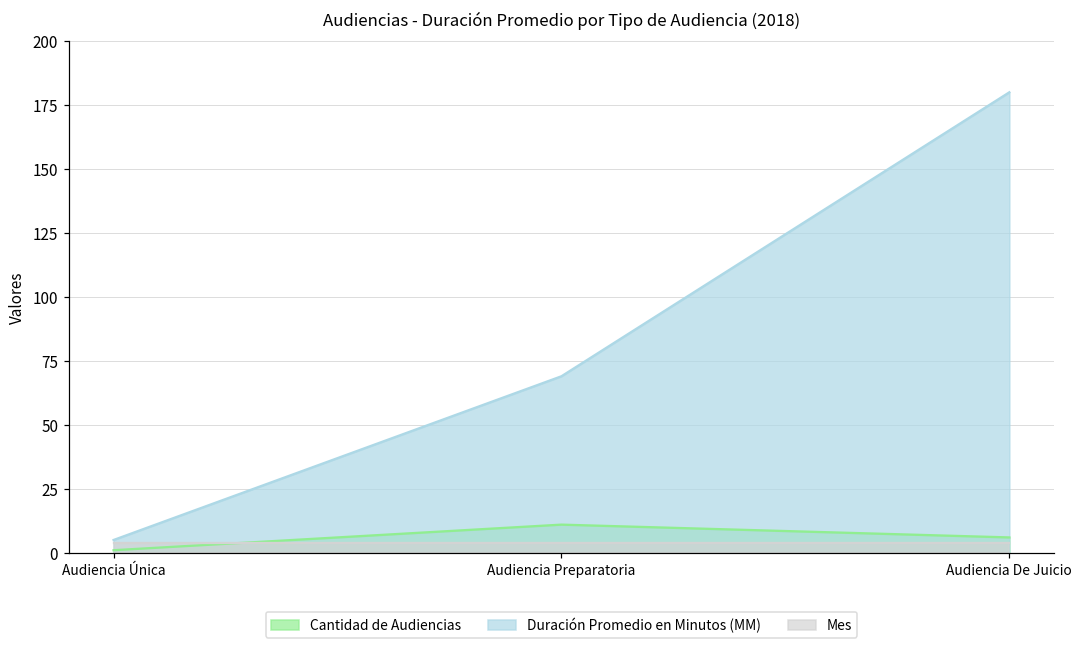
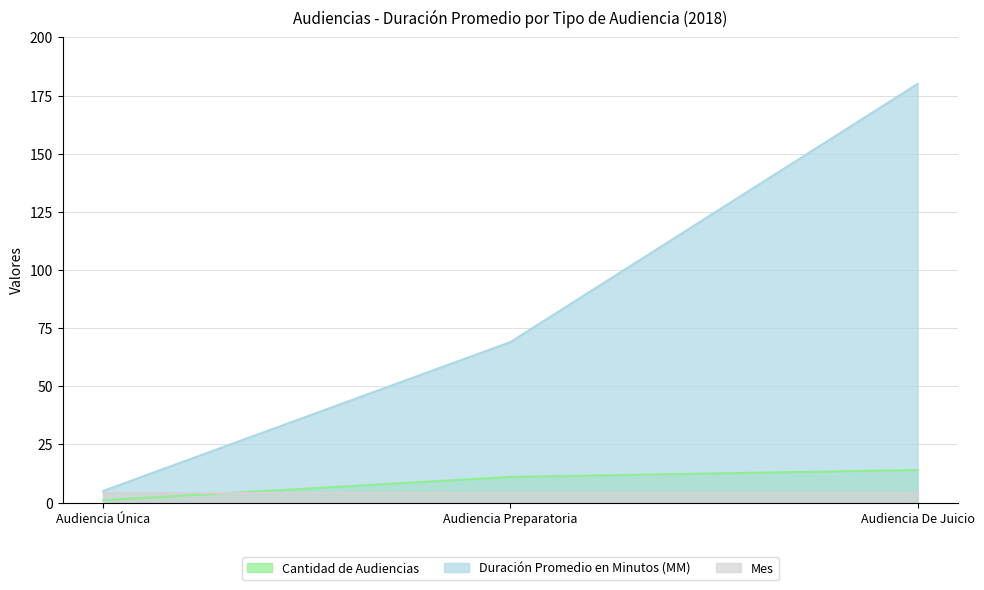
  {
    "Cantidad de Audiencias": {
      "Audiencia Única": 1,
      "Audiencia Preparatoria": 11,
-     "Audiencia De Juicio": 6
+     "Audiencia De Juicio": 14
    }
  }
